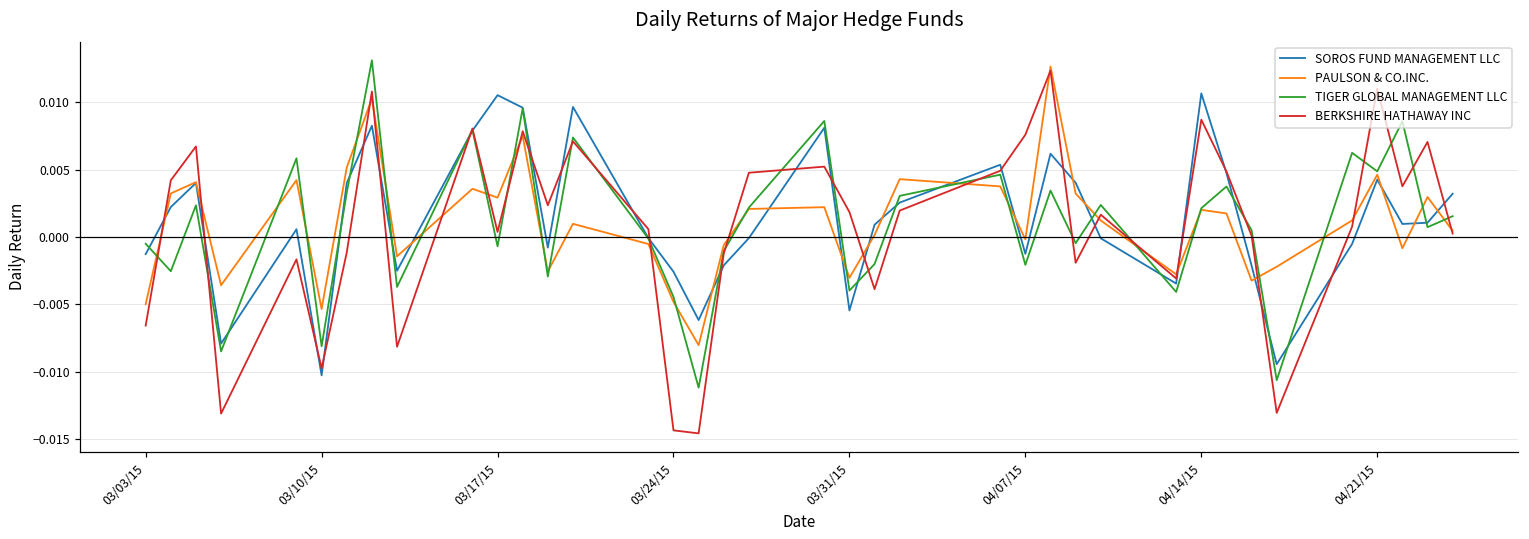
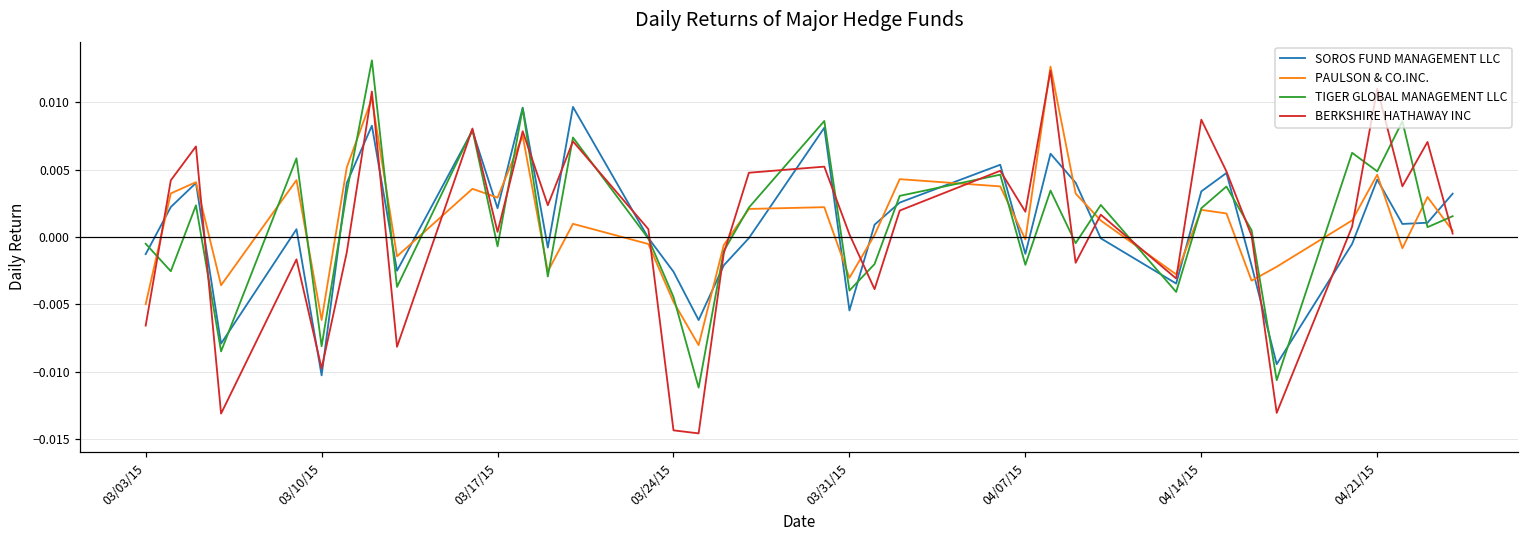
  {
    "SOROS FUND MANAGEMENT LLC": {
      "03/03/15": -0.0013,
      "03/10/15": -0.0103,
-     "03/17/15": 0.0105,
+     "03/17/15": 0.0021,
      "03/24/15": -0.0026,
      "03/31/15": -0.0054,
      "04/07/15": -0.0012,
-     "04/14/15": 0.0107,
+     "04/14/15": 0.0034,
      "04/21/15": 0.0043
    },
    "PAULSON & CO.INC.": {
      "03/03/15": -0.0050,
-     "03/10/15": -0.0053,
+     "03/10/15": -0.0062,
      "03/17/15": 0.0029,
      "03/24/15": -0.0048,
      "03/31/15": -0.0030,
      "04/07/15": -0.0002,
      "04/21/15": 0.0046
    },
    "TIGER GLOBAL MANAGEMENT LLC": {
      "03/03/15": -0.0005,
      "03/10/15": -0.0081,
      "03/17/15": -0.0007,
      "03/24/15": -0.0044,
      "03/31/15": -0.0040,
      "04/07/15": -0.0021,
      "04/21/15": 0.0049
    },
    "BERKSHIRE HATHAWAY INC": {
      "03/03/15": -0.0066,
      "03/10/15": -0.0097,
      "03/17/15": 0.0004,
      "03/24/15": -0.0143,
-     "03/31/15": 0.0019,
-     "04/07/15": 0.0076,
+     "03/31/15": 0.0002,
+     "04/07/15": 0.0019,
      "04/14/15": 0.0087
    }
  }
